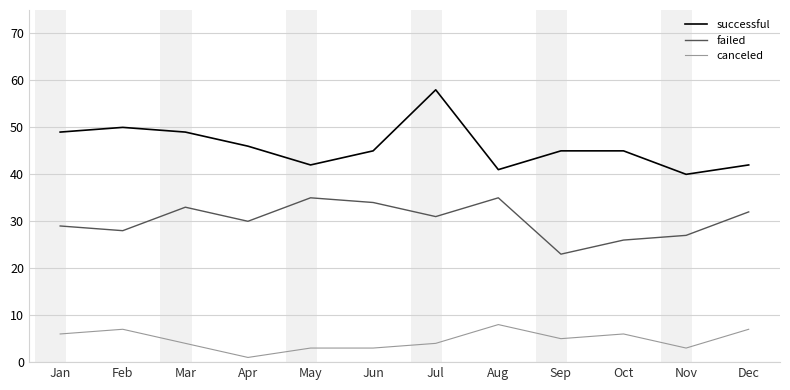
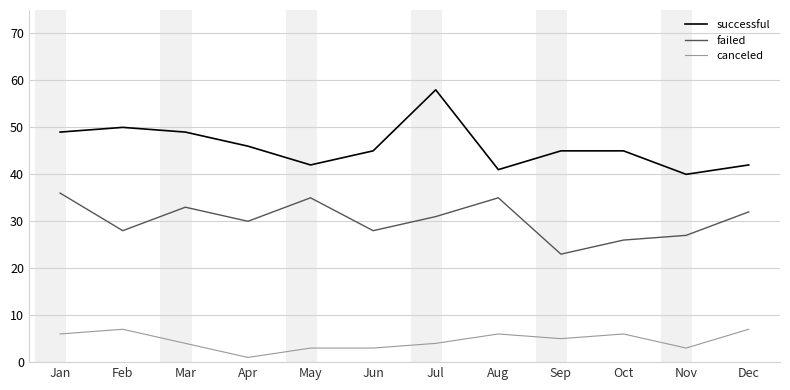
  {
    "successful": {
      "Jan": 49,
      "Feb": 50,
      "Mar": 49,
      "Apr": 46,
      "May": 42,
      "Jun": 45,
      "Jul": 58,
      "Aug": 41,
      "Sep": 45,
      "Oct": 45,
      "Nov": 40,
      "Dec": 42
    },
    "failed": {
-     "Jan": 29,
+     "Jan": 36,
      "Feb": 28,
      "Mar": 33,
      "Apr": 30,
      "May": 35,
-     "Jun": 34,
+     "Jun": 28,
      "Jul": 31,
      "Aug": 35,
      "Sep": 23,
      "Oct": 26,
      "Nov": 27,
      "Dec": 32
    },
    "canceled": {
      "Jan": 6,
      "Feb": 7,
      "Mar": 4,
      "Apr": 1,
      "May": 3,
      "Jun": 3,
      "Jul": 4,
-     "Aug": 8,
+     "Aug": 6,
      "Sep": 5,
      "Oct": 6,
      "Nov": 3,
      "Dec": 7
    }
  }
